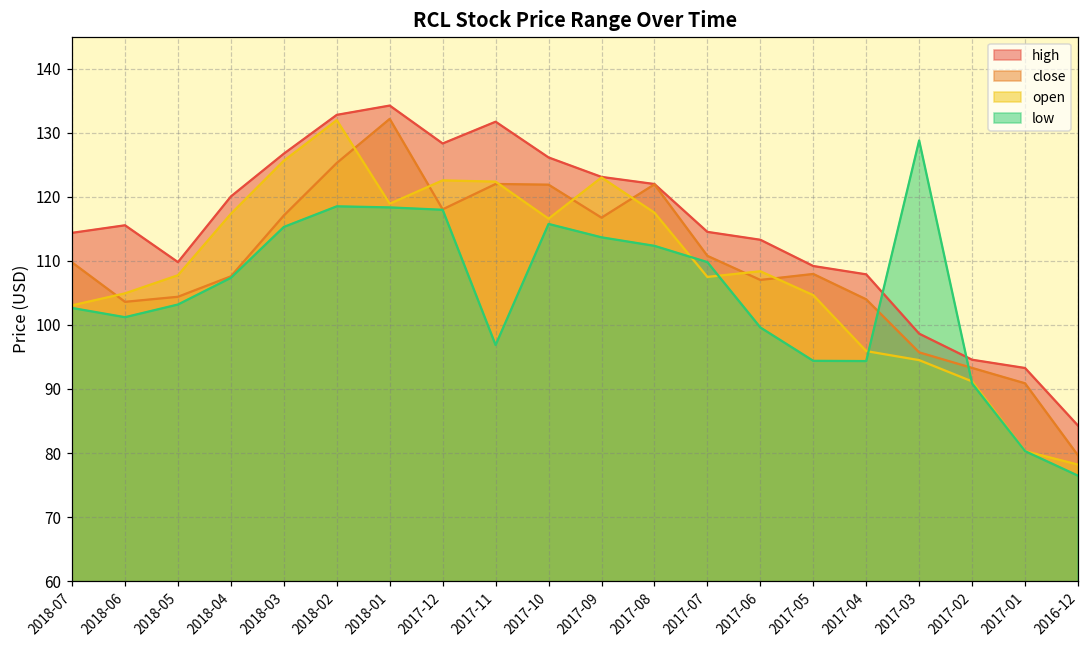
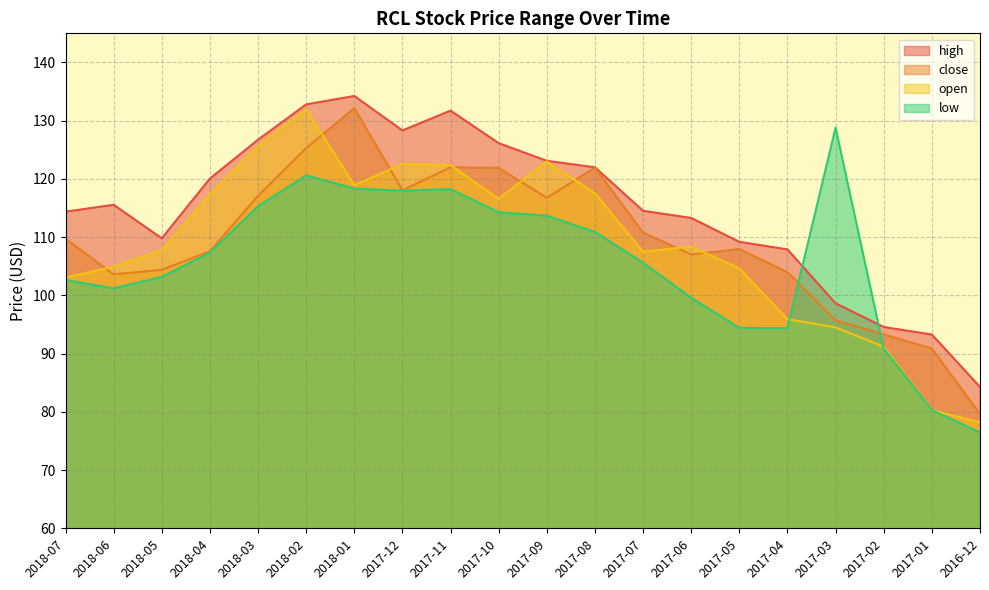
  {
    "low": {
      "2018-06": 101,
      "2018-05": 103,
      "2018-03": 115,
-     "2018-02": 119,
+     "2018-02": 121,
      "2018-01": 118,
-     "2017-11": 97,
-     "2017-10": 116,
+     "2017-11": 118,
+     "2017-10": 114,
      "2017-09": 114,
-     "2017-08": 112,
-     "2017-07": 110,
+     "2017-08": 111,
+     "2017-07": 106,
      "2017-06": 100,
      "2017-05": 94,
      "2017-04": 94,
      "2017-03": 129,
      "2016-12": 76
    }
  }
